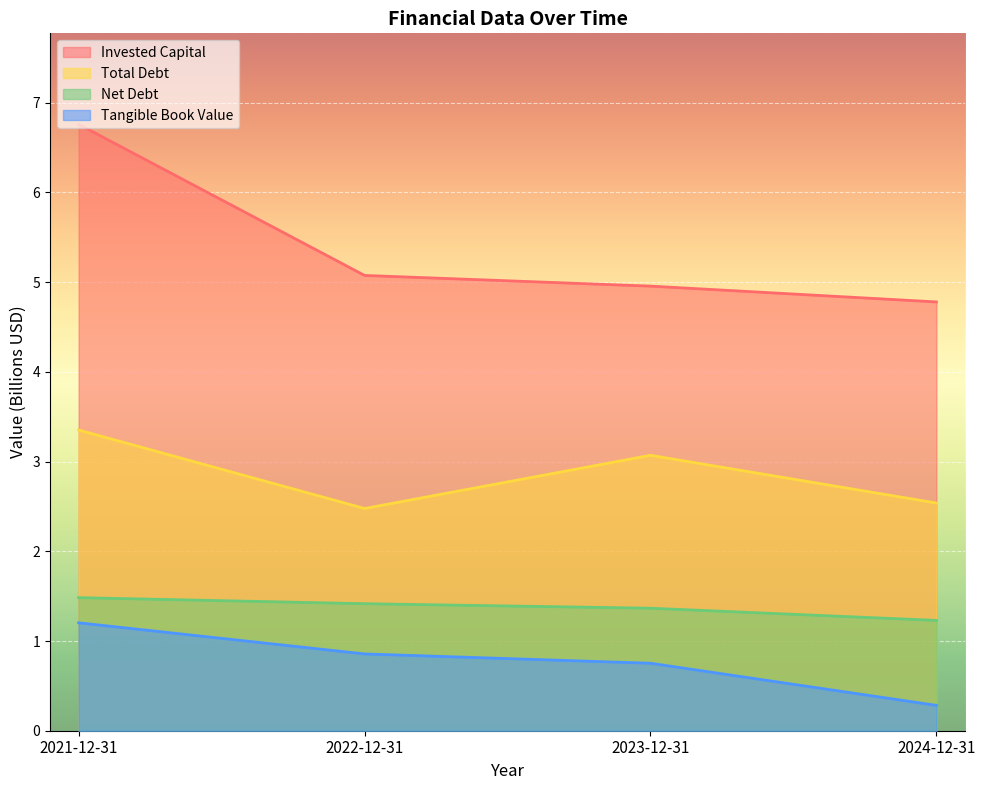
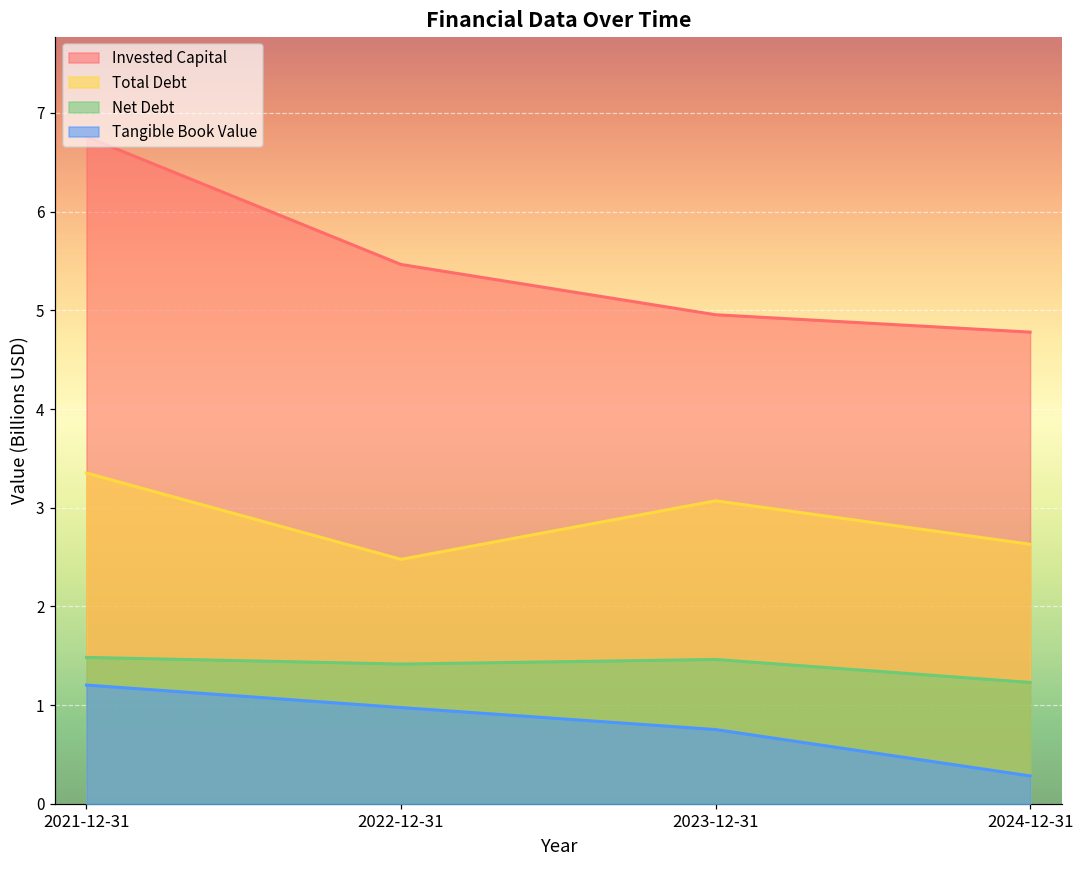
  {
    "Invested Capital": {
-     "2022-12-31": 5.1,
+     "2022-12-31": 5.5,
      "2023-12-31": 5.0,
      "2024-12-31": 4.8
    },
    "Total Debt": {
      "2021-12-31": 3.4,
      "2022-12-31": 2.5,
      "2023-12-31": 3.1,
-     "2024-12-31": 2.5
+     "2024-12-31": 2.6
    },
    "Net Debt": {
      "2021-12-31": 1.5,
      "2022-12-31": 1.4,
-     "2023-12-31": 1.4,
+     "2023-12-31": 1.5,
      "2024-12-31": 1.2
    },
    "Tangible Book Value": {
      "2021-12-31": 1.2,
-     "2022-12-31": 0.9,
+     "2022-12-31": 1.0,
      "2023-12-31": 0.8,
      "2024-12-31": 0.3
    }
  }
